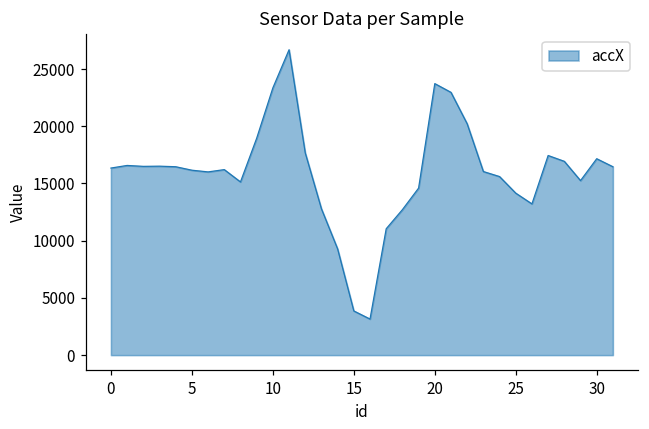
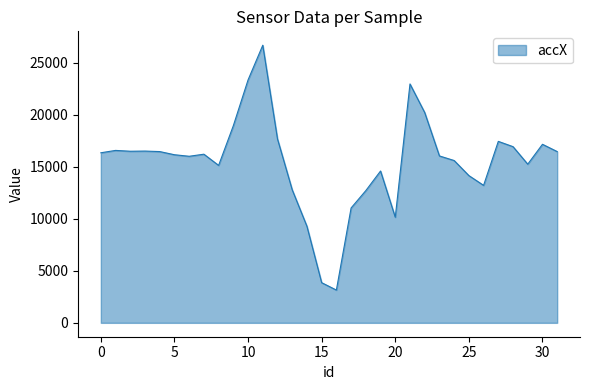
  {
    "0": 16300,
    "5": 16200,
    "10": 23400,
    "15": 3900,
-   "20": 23700,
+   "20": 10200,
    "25": 14200,
    "30": 17200
  }
